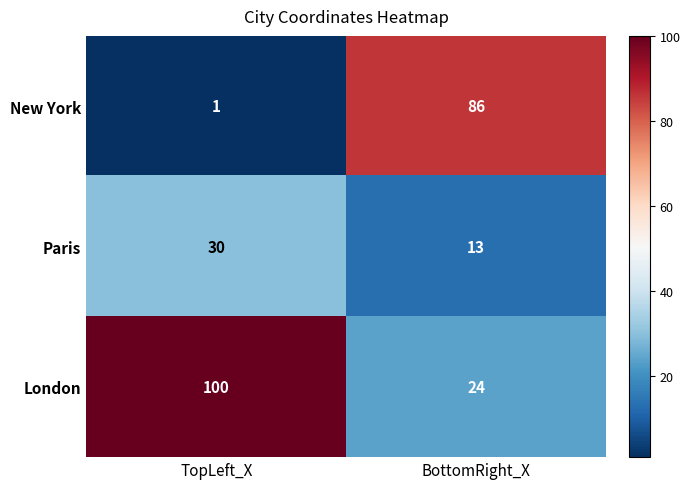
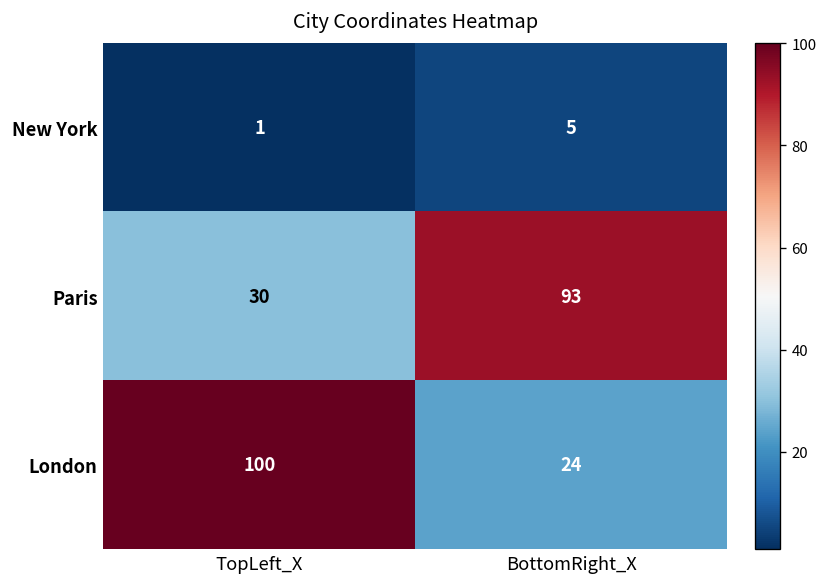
  {
    "New York": {
      "TopLeft_X": 1,
-     "BottomRight_X": 86
+     "BottomRight_X": 5
    },
    "Paris": {
      "TopLeft_X": 30,
-     "BottomRight_X": 13
+     "BottomRight_X": 93
    },
    "London": {
      "TopLeft_X": 100,
      "BottomRight_X": 24
    }
  }
